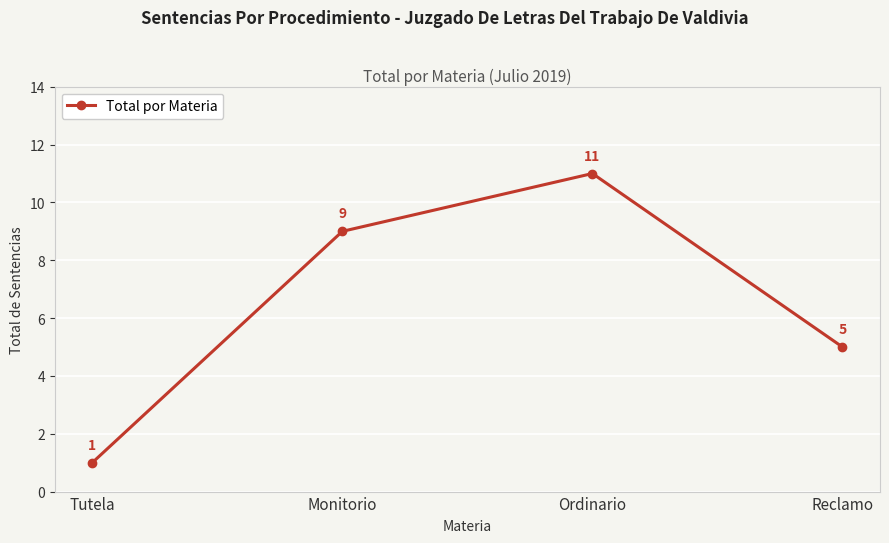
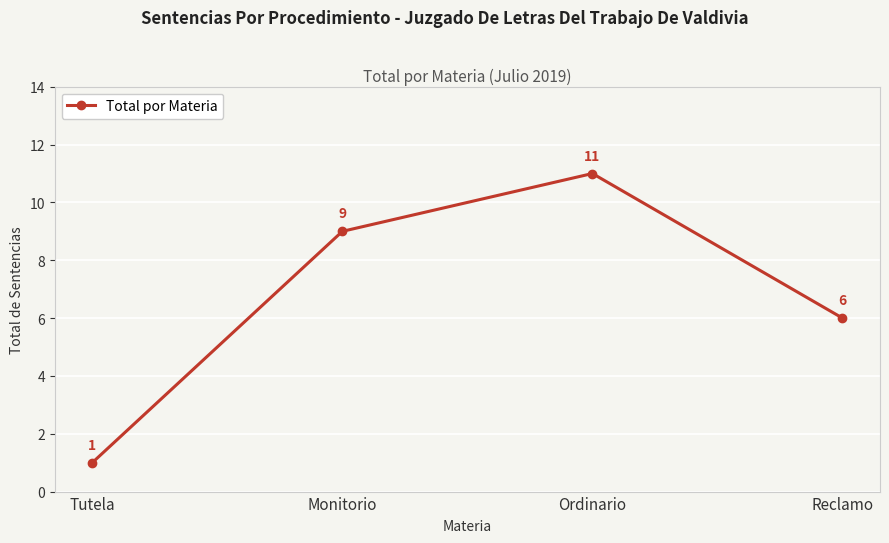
  {
    "Tutela": 1,
    "Monitorio": 9,
    "Ordinario": 11,
-   "Reclamo": 5
+   "Reclamo": 6
  }
